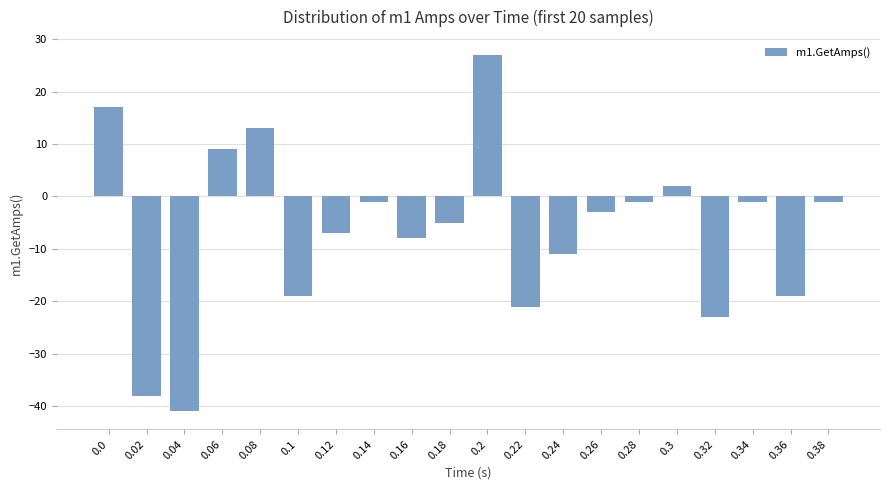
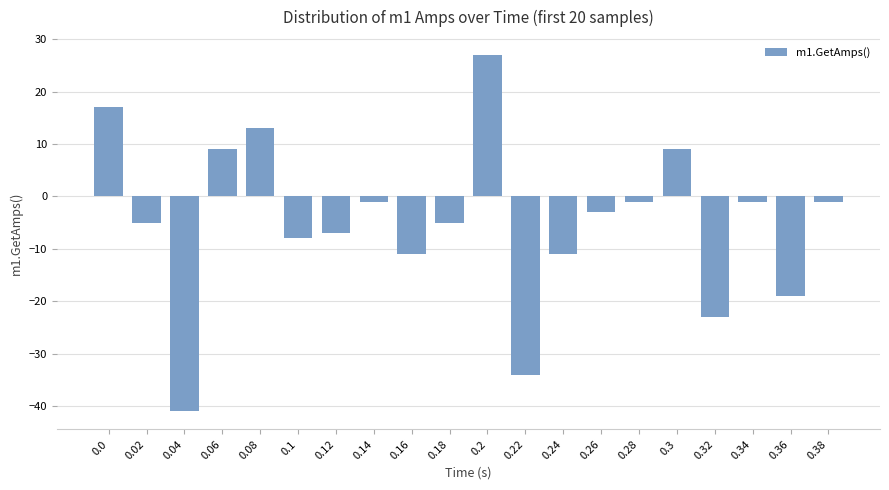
  {
    "0.0": 17,
-   "0.02": -38,
+   "0.02": -5,
    "0.04": -41,
    "0.06": 9,
    "0.08": 13,
-   "0.1": -19,
+   "0.1": -8,
    "0.12": -7,
    "0.14": -1,
-   "0.16": -8,
+   "0.16": -11,
    "0.18": -5,
    "0.2": 27,
-   "0.22": -21,
+   "0.22": -34,
    "0.24": -11,
    "0.26": -3,
    "0.28": -1,
-   "0.3": 2,
+   "0.3": 9,
    "0.32": -23,
    "0.34": -1,
    "0.36": -19,
    "0.38": -1
  }
